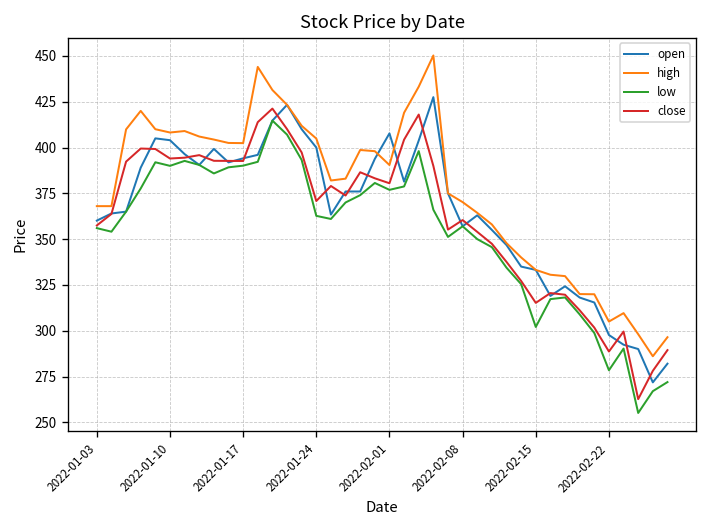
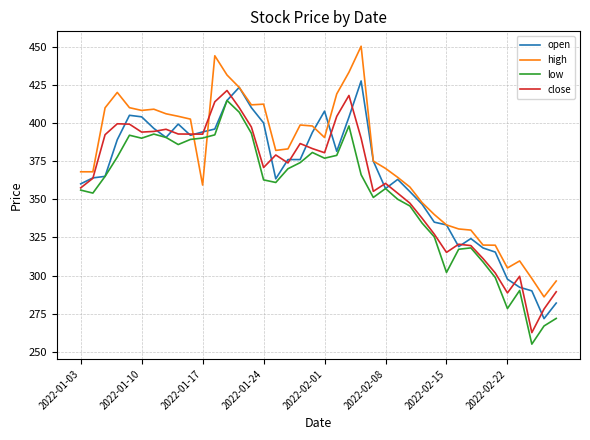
  {
    "open": {
      "2022-01-03": 360,
      "2022-01-10": 404,
      "2022-01-24": 400,
      "2022-02-01": 408,
      "2022-02-22": 298
    },
    "high": {
      "2022-01-03": 368,
      "2022-01-10": 408,
-     "2022-01-17": 402,
-     "2022-01-24": 405,
+     "2022-01-17": 359,
+     "2022-01-24": 412,
      "2022-02-01": 390,
      "2022-02-08": 370,
      "2022-02-22": 305
    },
    "low": {
      "2022-01-10": 390,
      "2022-01-17": 390,
      "2022-01-24": 363,
      "2022-02-01": 377,
      "2022-02-15": 302,
      "2022-02-22": 278
    },
    "close": {
      "2022-01-10": 394,
      "2022-01-24": 371,
      "2022-02-01": 381,
      "2022-02-08": 360,
      "2022-02-15": 315,
      "2022-02-22": 289
    }
  }
